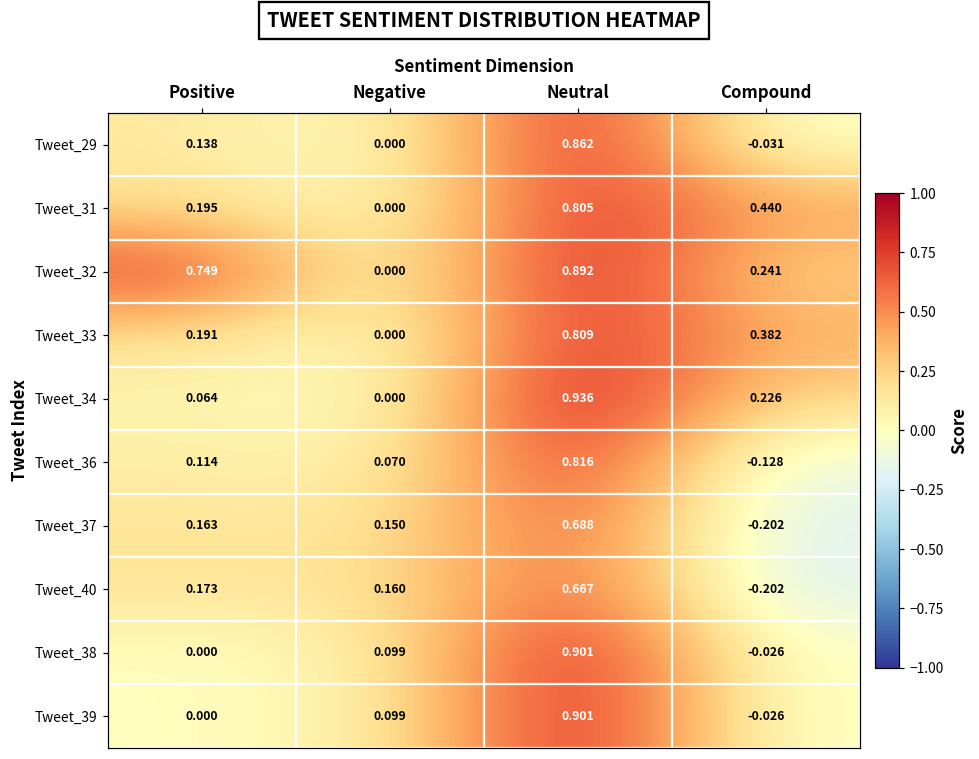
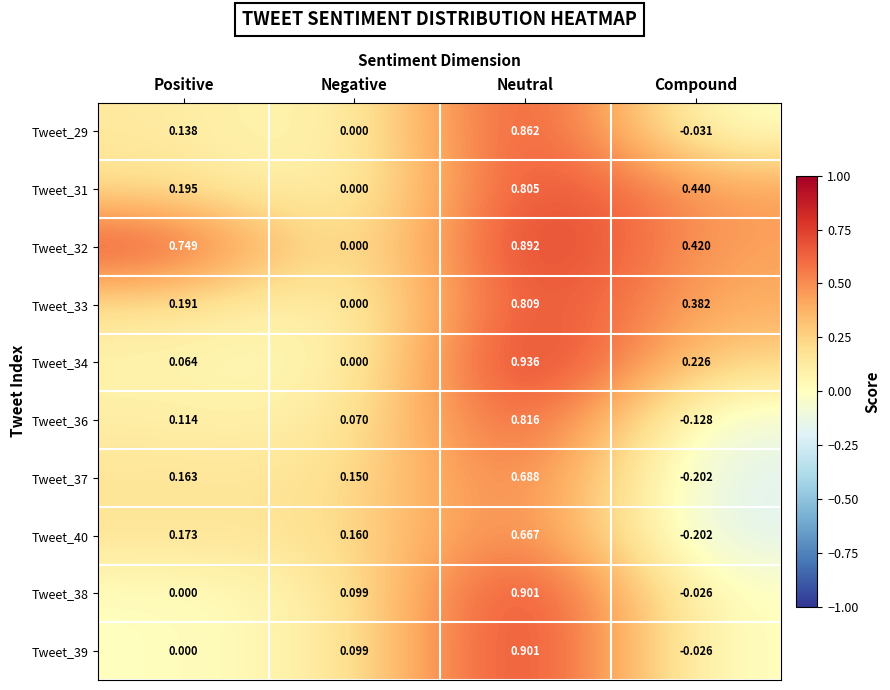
  {
    "Tweet_29": {
      "Positive": 0.138,
      "Negative": 0.000,
      "Neutral": 0.862,
      "Compound": -0.031
    },
    "Tweet_31": {
      "Positive": 0.195,
      "Negative": 0.000,
      "Neutral": 0.805,
      "Compound": 0.440
    },
    "Tweet_32": {
      "Positive": 0.749,
      "Negative": 0.000,
      "Neutral": 0.892,
-     "Compound": 0.241
+     "Compound": 0.420
    },
    "Tweet_33": {
      "Positive": 0.191,
      "Negative": 0.000,
      "Neutral": 0.809,
      "Compound": 0.382
    },
    "Tweet_34": {
      "Positive": 0.064,
      "Negative": 0.000,
      "Neutral": 0.936,
      "Compound": 0.226
    },
    "Tweet_36": {
      "Positive": 0.114,
      "Negative": 0.070,
      "Neutral": 0.816,
      "Compound": -0.128
    },
    "Tweet_37": {
      "Positive": 0.163,
      "Negative": 0.150,
      "Neutral": 0.688,
      "Compound": -0.202
    },
    "Tweet_40": {
      "Positive": 0.173,
      "Negative": 0.160,
      "Neutral": 0.667,
      "Compound": -0.202
    },
    "Tweet_38": {
      "Positive": 0.000,
      "Negative": 0.099,
      "Neutral": 0.901,
      "Compound": -0.026
    },
    "Tweet_39": {
      "Positive": 0.000,
      "Negative": 0.099,
      "Neutral": 0.901,
      "Compound": -0.026
    }
  }
